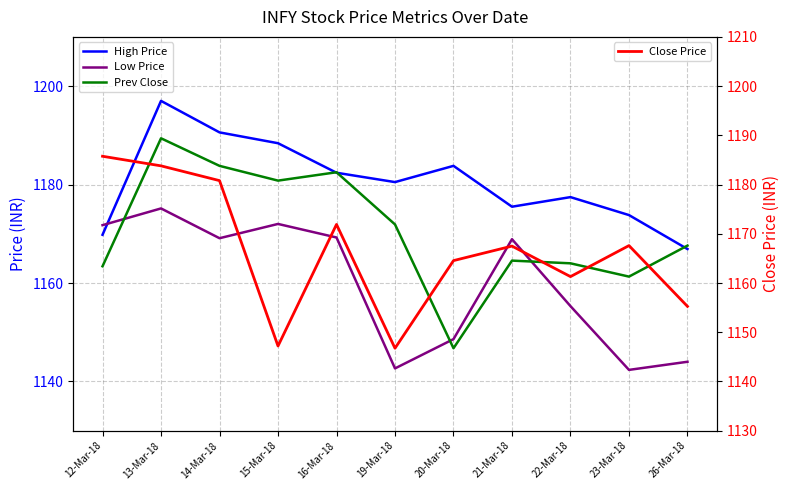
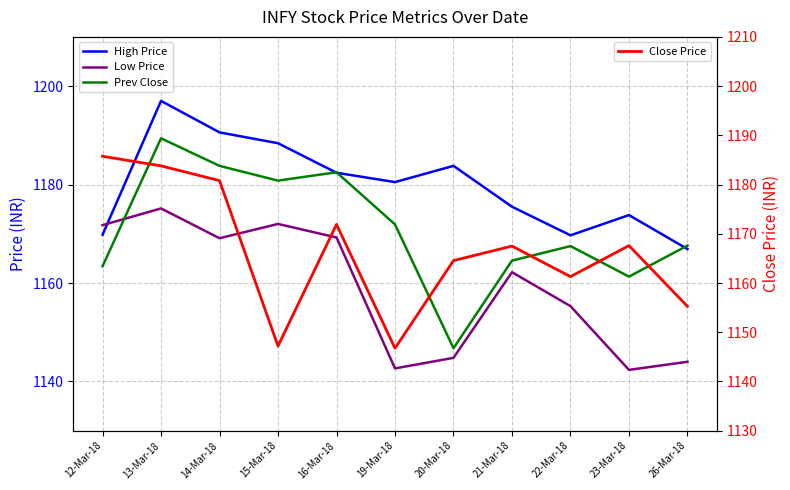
  {
    "High Price": {
      "12-Mar-18": 1170,
      "13-Mar-18": 1197,
      "14-Mar-18": 1191,
      "15-Mar-18": 1188,
      "19-Mar-18": 1181,
      "20-Mar-18": 1184,
      "21-Mar-18": 1176,
-     "22-Mar-18": 1177,
+     "22-Mar-18": 1170,
      "23-Mar-18": 1174,
      "26-Mar-18": 1167
    },
    "Low Price": {
      "12-Mar-18": 1172,
      "13-Mar-18": 1175,
      "14-Mar-18": 1169,
      "15-Mar-18": 1172,
      "16-Mar-18": 1169,
      "19-Mar-18": 1143,
-     "20-Mar-18": 1149,
-     "21-Mar-18": 1169,
+     "20-Mar-18": 1145,
+     "21-Mar-18": 1162,
      "22-Mar-18": 1155,
      "23-Mar-18": 1142,
      "26-Mar-18": 1144
    },
    "Prev Close": {
      "12-Mar-18": 1163,
      "13-Mar-18": 1189,
      "14-Mar-18": 1184,
      "15-Mar-18": 1181,
      "19-Mar-18": 1172,
      "20-Mar-18": 1147,
      "21-Mar-18": 1165,
-     "22-Mar-18": 1164,
+     "22-Mar-18": 1168,
      "23-Mar-18": 1161,
      "26-Mar-18": 1168
    },
    "Close Price": {
      "12-Mar-18": 1186,
      "13-Mar-18": 1184,
      "14-Mar-18": 1181,
      "15-Mar-18": 1147,
      "16-Mar-18": 1172,
      "19-Mar-18": 1147,
      "20-Mar-18": 1165,
      "21-Mar-18": 1168,
      "22-Mar-18": 1161,
      "23-Mar-18": 1168,
      "26-Mar-18": 1155
    }
  }
